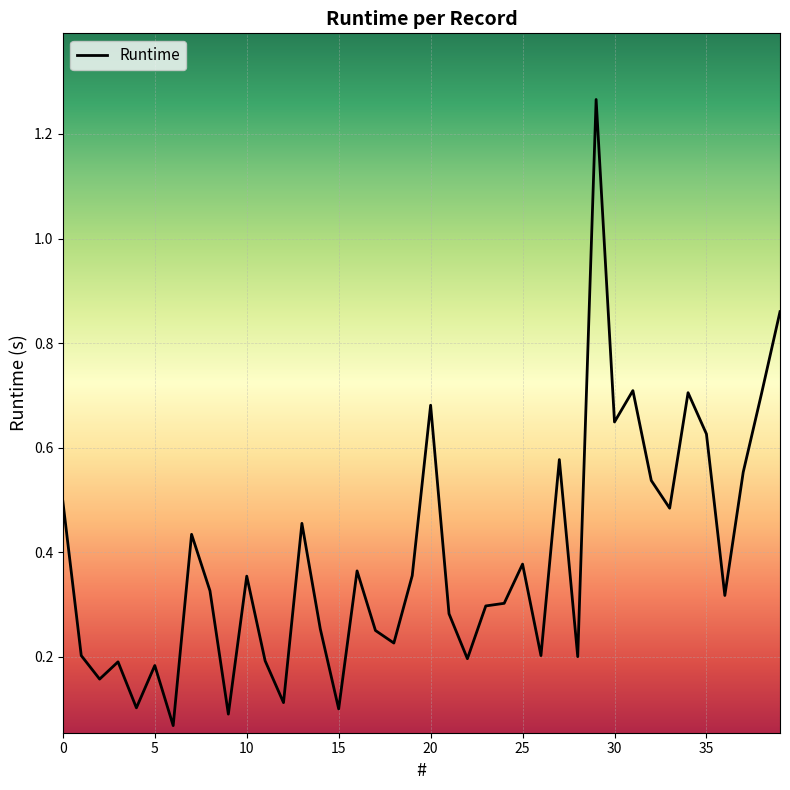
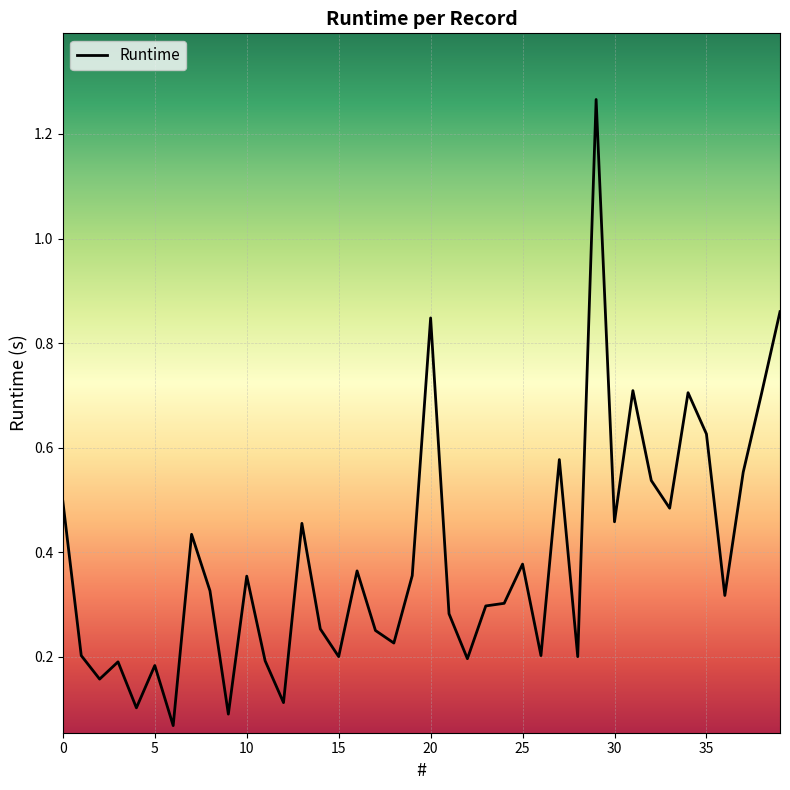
  {
    "0": 0.50,
    "5": 0.18,
    "10": 0.35,
-   "15": 0.1,
-   "20": 0.68,
+   "15": 0.2,
+   "20": 0.85,
    "25": 0.38,
-   "30": 0.65,
+   "30": 0.46,
    "35": 0.63
  }
